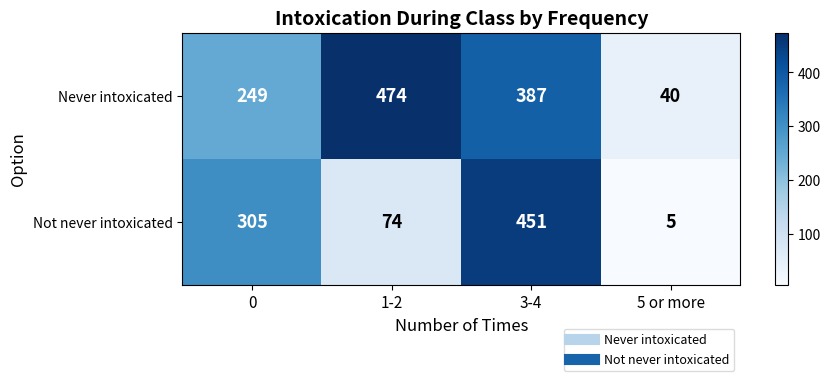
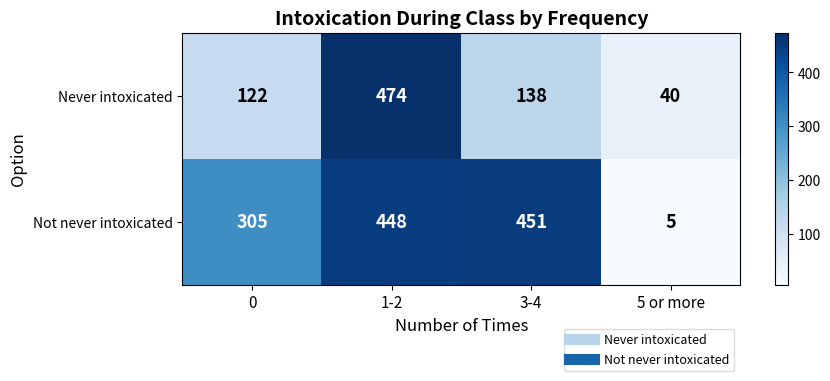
  {
    "Never intoxicated": {
-     "0": 249,
+     "0": 122,
      "1-2": 474,
-     "3-4": 387,
+     "3-4": 138,
      "5 or more": 40
    },
    "Not never intoxicated": {
      "0": 305,
-     "1-2": 74,
+     "1-2": 448,
      "3-4": 451,
      "5 or more": 5
    }
  }
